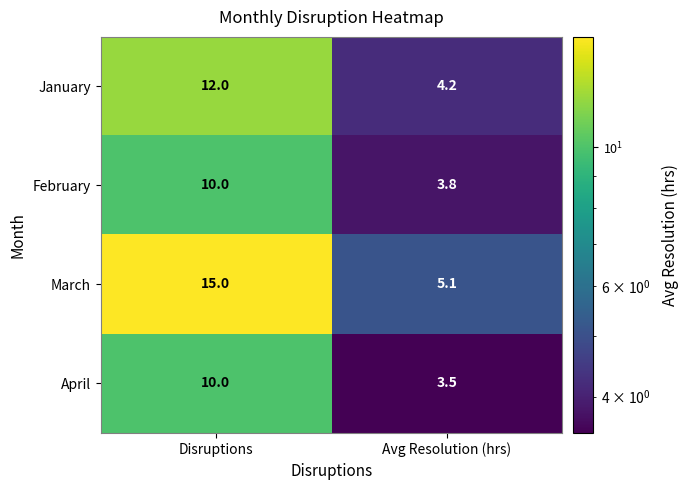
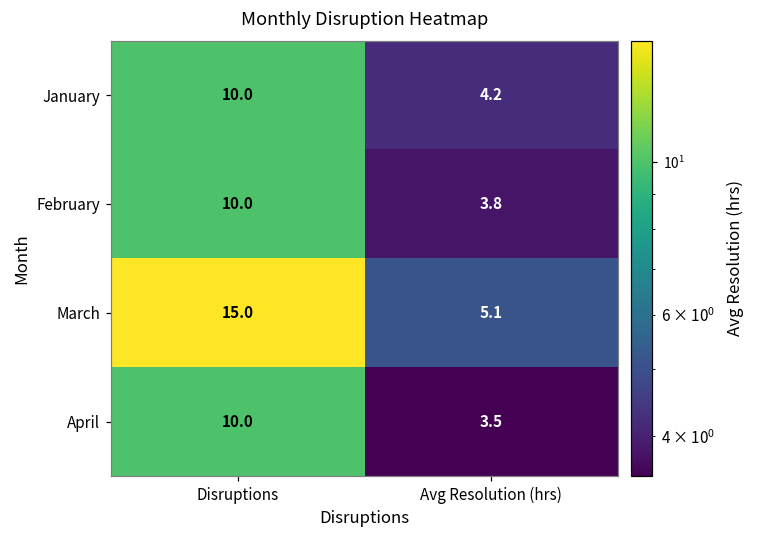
  {
    "January": {
-     "Disruptions": 12.0,
+     "Disruptions": 10.0,
      "Avg Resolution (hrs)": 4.2
    },
    "February": {
      "Disruptions": 10.0,
      "Avg Resolution (hrs)": 3.8
    },
    "March": {
      "Disruptions": 15.0,
      "Avg Resolution (hrs)": 5.1
    },
    "April": {
      "Disruptions": 10.0,
      "Avg Resolution (hrs)": 3.5
    }
  }
